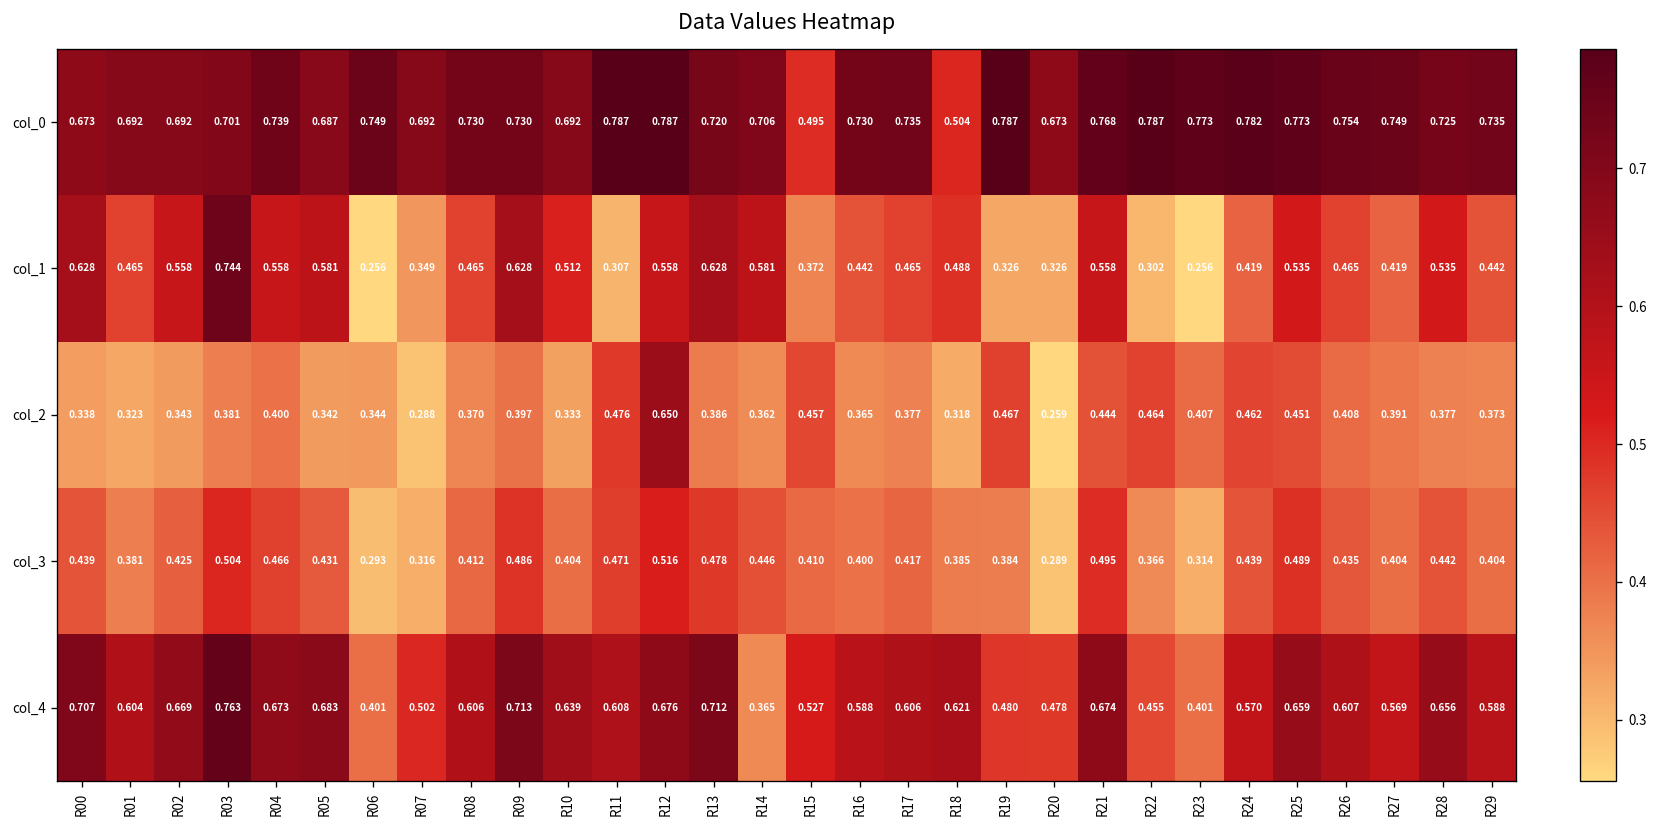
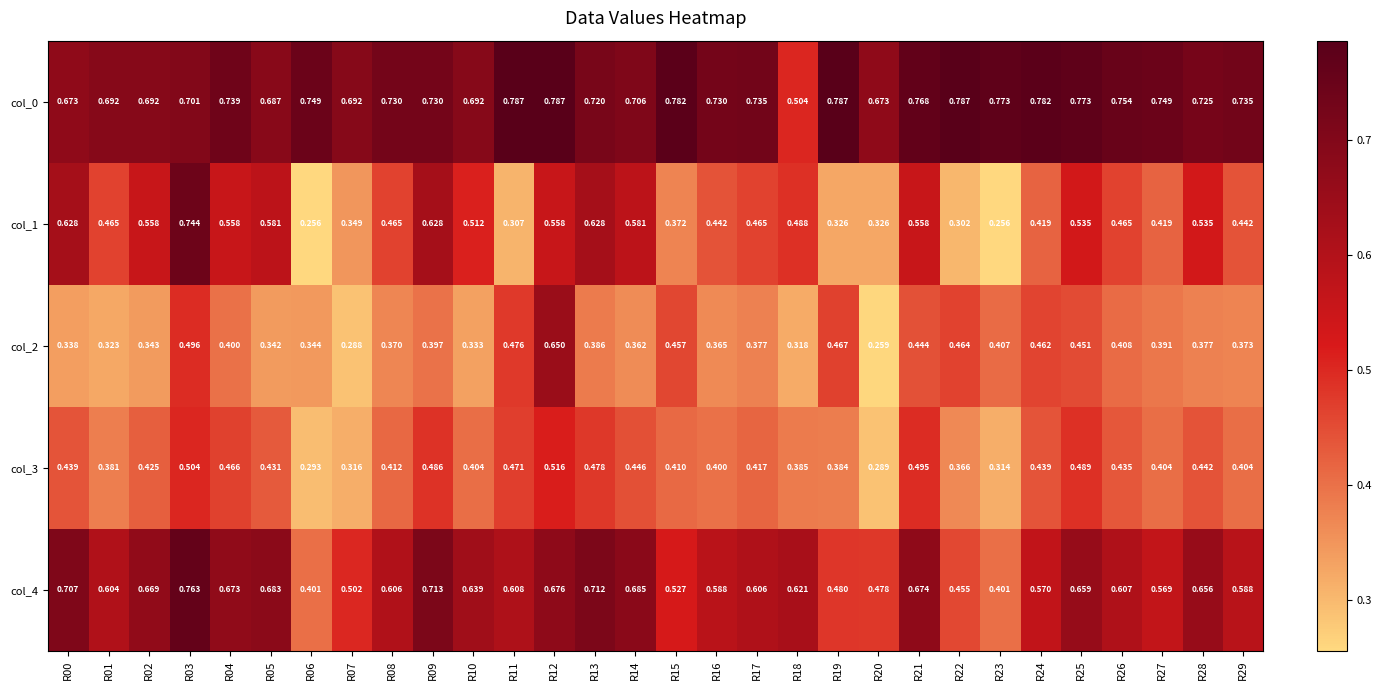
  {
    "col_0": {
      "R00": 0.673,
      "R01": 0.692,
      "R02": 0.692,
      "R03": 0.701,
      "R04": 0.739,
      "R05": 0.687,
      "R06": 0.749,
      "R07": 0.692,
      "R08": 0.730,
      "R09": 0.730,
      "R10": 0.692,
      "R11": 0.787,
      "R12": 0.787,
      "R13": 0.720,
      "R14": 0.706,
-     "R15": 0.495,
+     "R15": 0.782,
      "R16": 0.730,
      "R17": 0.735,
      "R18": 0.504,
      "R19": 0.787,
      "R20": 0.673,
      "R21": 0.768,
      "R22": 0.787,
      "R23": 0.773,
      "R24": 0.782,
      "R25": 0.773,
      "R26": 0.754,
      "R27": 0.749,
      "R28": 0.725,
      "R29": 0.735
    },
    "col_1": {
      "R00": 0.628,
      "R01": 0.465,
      "R02": 0.558,
      "R03": 0.744,
      "R04": 0.558,
      "R05": 0.581,
      "R06": 0.256,
      "R07": 0.349,
      "R08": 0.465,
      "R09": 0.628,
      "R10": 0.512,
      "R11": 0.307,
      "R12": 0.558,
      "R13": 0.628,
      "R14": 0.581,
      "R15": 0.372,
      "R16": 0.442,
      "R17": 0.465,
      "R18": 0.488,
      "R19": 0.326,
      "R20": 0.326,
      "R21": 0.558,
      "R22": 0.302,
      "R23": 0.256,
      "R24": 0.419,
      "R25": 0.535,
      "R26": 0.465,
      "R27": 0.419,
      "R28": 0.535,
      "R29": 0.442
    },
    "col_2": {
      "R00": 0.338,
      "R01": 0.323,
      "R02": 0.343,
-     "R03": 0.381,
+     "R03": 0.496,
      "R04": 0.400,
      "R05": 0.342,
      "R06": 0.344,
      "R07": 0.288,
      "R08": 0.370,
      "R09": 0.397,
      "R10": 0.333,
      "R11": 0.476,
      "R12": 0.650,
      "R13": 0.386,
      "R14": 0.362,
      "R15": 0.457,
      "R16": 0.365,
      "R17": 0.377,
      "R18": 0.318,
      "R19": 0.467,
      "R20": 0.259,
      "R21": 0.444,
      "R22": 0.464,
      "R23": 0.407,
      "R24": 0.462,
      "R25": 0.451,
      "R26": 0.408,
      "R27": 0.391,
      "R28": 0.377,
      "R29": 0.373
    },
    "col_3": {
      "R00": 0.439,
      "R01": 0.381,
      "R02": 0.425,
      "R03": 0.504,
      "R04": 0.466,
      "R05": 0.431,
      "R06": 0.293,
      "R07": 0.316,
      "R08": 0.412,
      "R09": 0.486,
      "R10": 0.404,
      "R11": 0.471,
      "R12": 0.516,
      "R13": 0.478,
      "R14": 0.446,
      "R15": 0.410,
      "R16": 0.400,
      "R17": 0.417,
      "R18": 0.385,
      "R19": 0.384,
      "R20": 0.289,
      "R21": 0.495,
      "R22": 0.366,
      "R23": 0.314,
      "R24": 0.439,
      "R25": 0.489,
      "R26": 0.435,
      "R27": 0.404,
      "R28": 0.442,
      "R29": 0.404
    },
    "col_4": {
      "R00": 0.707,
      "R01": 0.604,
      "R02": 0.669,
      "R03": 0.763,
      "R04": 0.673,
      "R05": 0.683,
      "R06": 0.401,
      "R07": 0.502,
      "R08": 0.606,
      "R09": 0.713,
      "R10": 0.639,
      "R11": 0.608,
      "R12": 0.676,
      "R13": 0.712,
-     "R14": 0.365,
+     "R14": 0.685,
      "R15": 0.527,
      "R16": 0.588,
      "R17": 0.606,
      "R18": 0.621,
      "R19": 0.480,
      "R20": 0.478,
      "R21": 0.674,
      "R22": 0.455,
      "R23": 0.401,
      "R24": 0.570,
      "R25": 0.659,
      "R26": 0.607,
      "R27": 0.569,
      "R28": 0.656,
      "R29": 0.588
    }
  }
